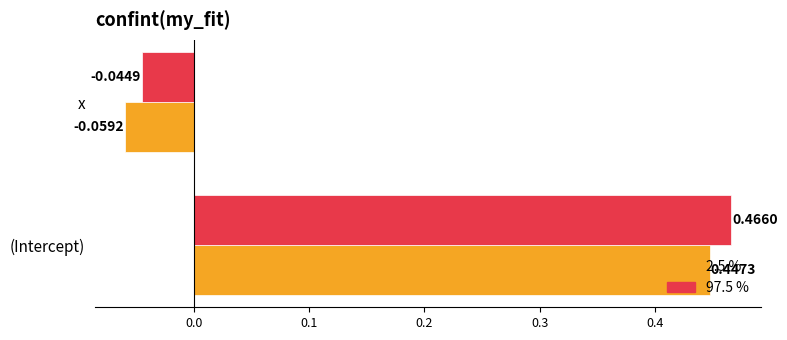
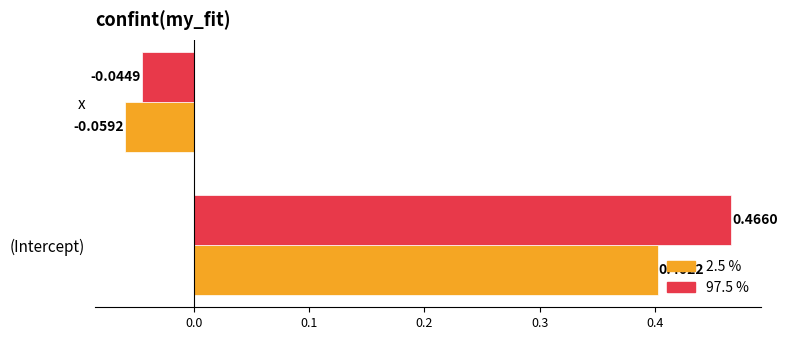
  {
    "2.5 %": {
      "x": -0.0592,
-     "(Intercept)": 0.4473
+     "(Intercept)": 0.4022
    },
    "97.5 %": {
      "x": -0.0449,
      "(Intercept)": 0.4660
    }
  }
